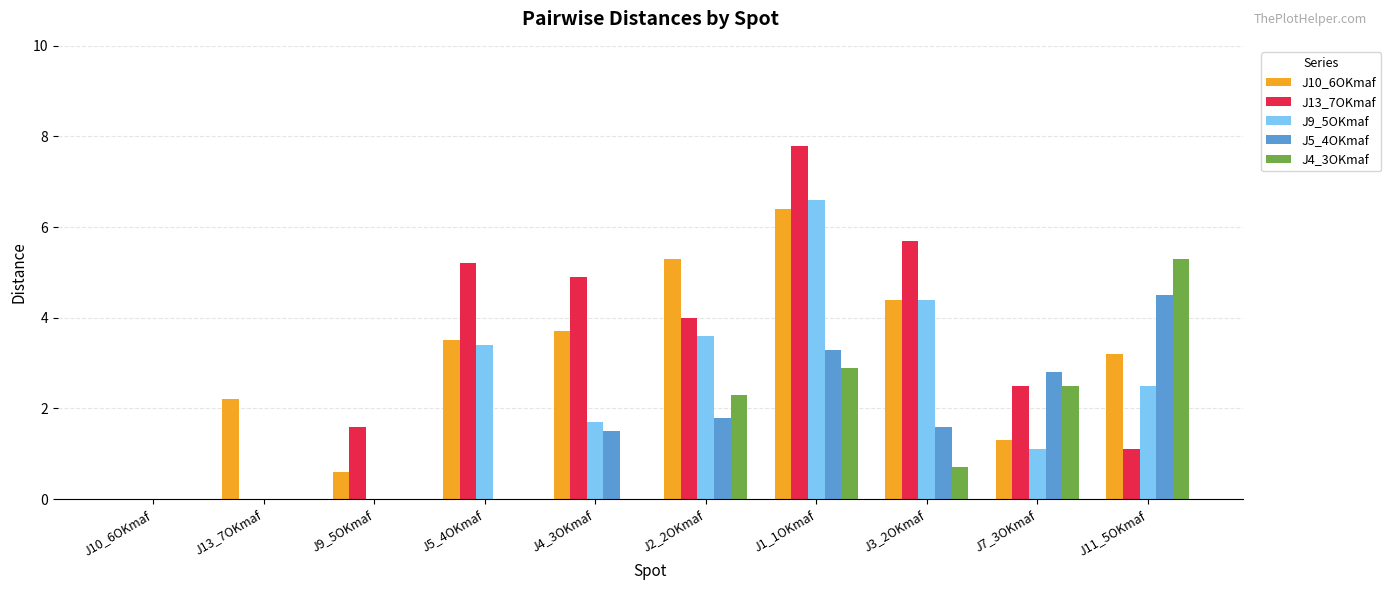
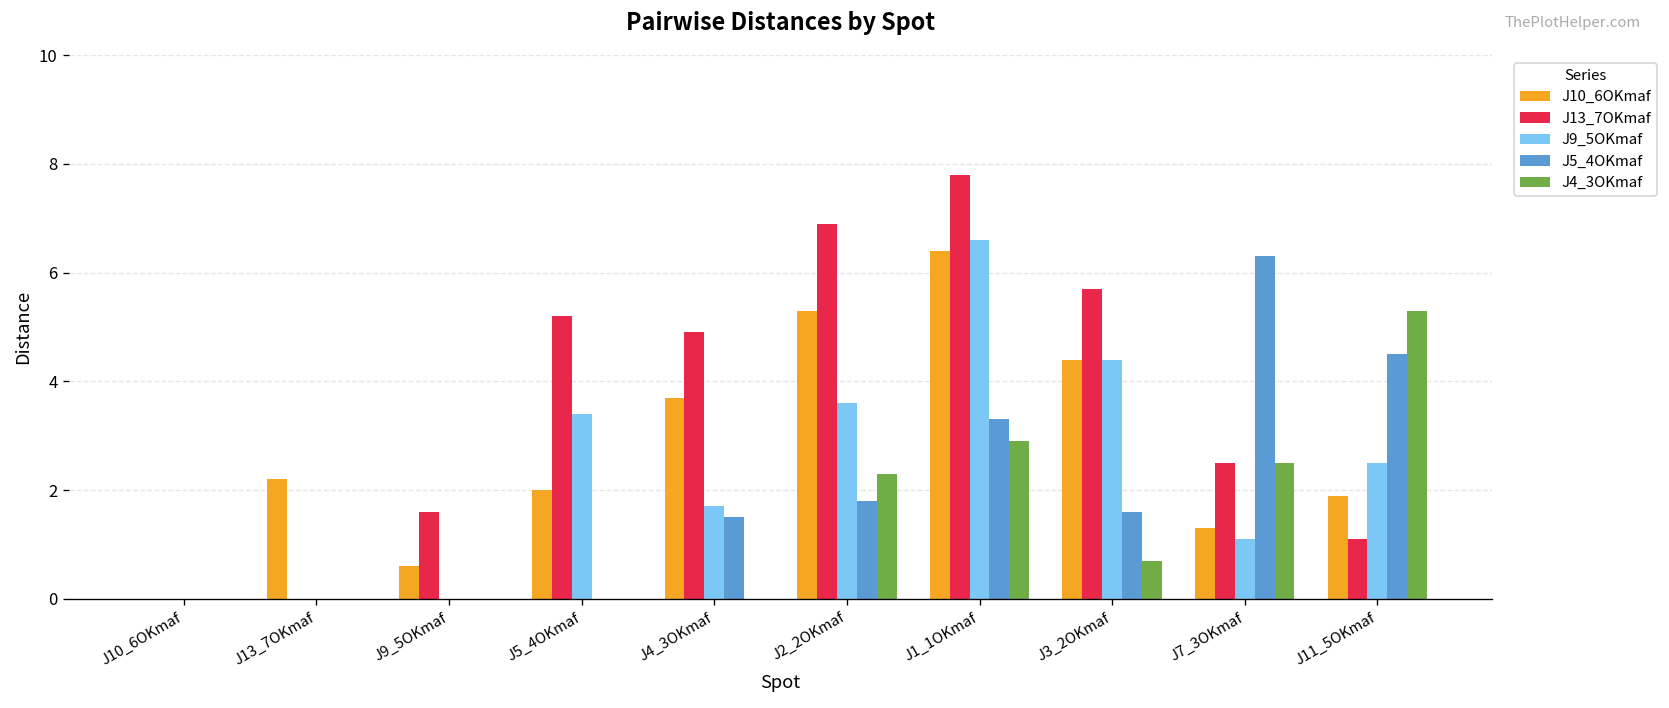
  {
    "J10_6OKmaf": {
      "J10_6OKmaf": 0.0,
      "J13_7OKmaf": 2.2,
      "J9_5OKmaf": 0.6,
-     "J5_4OKmaf": 3.5,
+     "J5_4OKmaf": 2.0,
      "J4_3OKmaf": 3.7,
      "J2_2OKmaf": 5.3,
      "J1_1OKmaf": 6.4,
      "J3_2OKmaf": 4.4,
      "J7_3OKmaf": 1.3,
-     "J11_5OKmaf": 3.2
+     "J11_5OKmaf": 1.9
    },
    "J13_7OKmaf": {
      "J10_6OKmaf": 0.0,
      "J13_7OKmaf": 0.0,
      "J9_5OKmaf": 1.6,
      "J5_4OKmaf": 5.2,
      "J4_3OKmaf": 4.9,
-     "J2_2OKmaf": 4.0,
+     "J2_2OKmaf": 6.9,
      "J1_1OKmaf": 7.8,
      "J3_2OKmaf": 5.7,
      "J7_3OKmaf": 2.5,
      "J11_5OKmaf": 1.1
    },
    "J9_5OKmaf": {
      "J10_6OKmaf": 0.0,
      "J13_7OKmaf": 0.0,
      "J9_5OKmaf": 0.0,
      "J5_4OKmaf": 3.4,
      "J4_3OKmaf": 1.7,
      "J2_2OKmaf": 3.6,
      "J1_1OKmaf": 6.6,
      "J3_2OKmaf": 4.4,
      "J7_3OKmaf": 1.1,
      "J11_5OKmaf": 2.5
    },
    "J5_4OKmaf": {
      "J10_6OKmaf": 0.0,
      "J13_7OKmaf": 0.0,
      "J9_5OKmaf": 0.0,
      "J5_4OKmaf": 0.0,
      "J4_3OKmaf": 1.5,
      "J2_2OKmaf": 1.8,
      "J1_1OKmaf": 3.3,
      "J3_2OKmaf": 1.6,
-     "J7_3OKmaf": 2.8,
+     "J7_3OKmaf": 6.3,
      "J11_5OKmaf": 4.5
    },
    "J4_3OKmaf": {
      "J10_6OKmaf": 0.0,
      "J13_7OKmaf": 0.0,
      "J9_5OKmaf": 0.0,
      "J5_4OKmaf": 0.0,
      "J4_3OKmaf": 0.0,
      "J2_2OKmaf": 2.3,
      "J1_1OKmaf": 2.9,
      "J3_2OKmaf": 0.7,
      "J7_3OKmaf": 2.5,
      "J11_5OKmaf": 5.3
    }
  }
